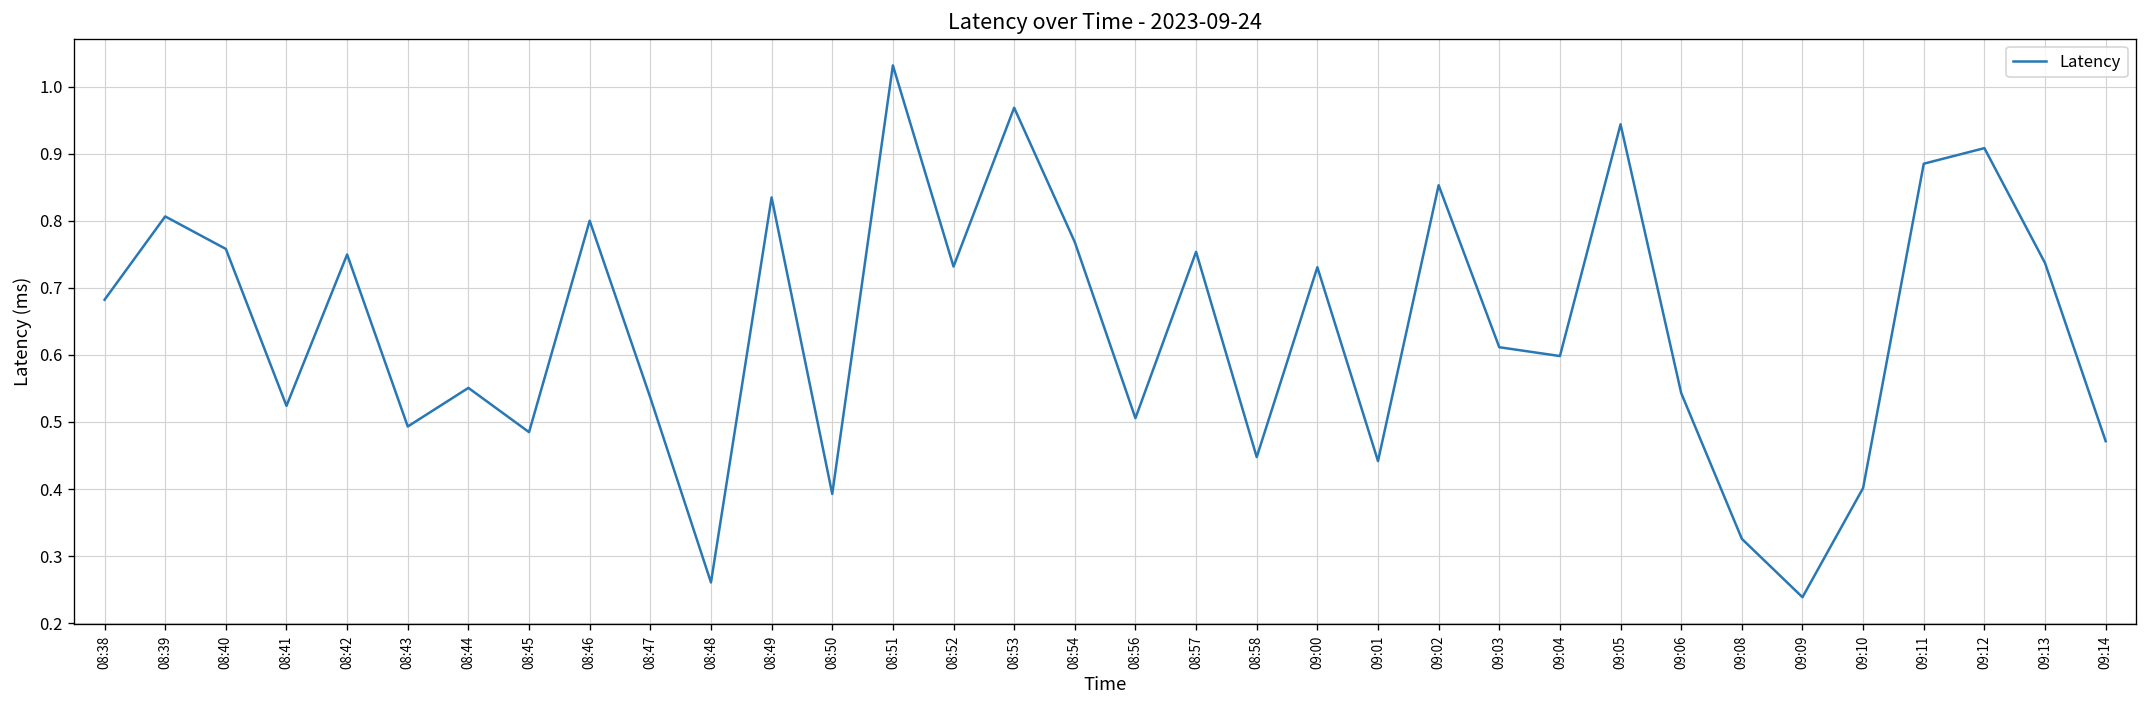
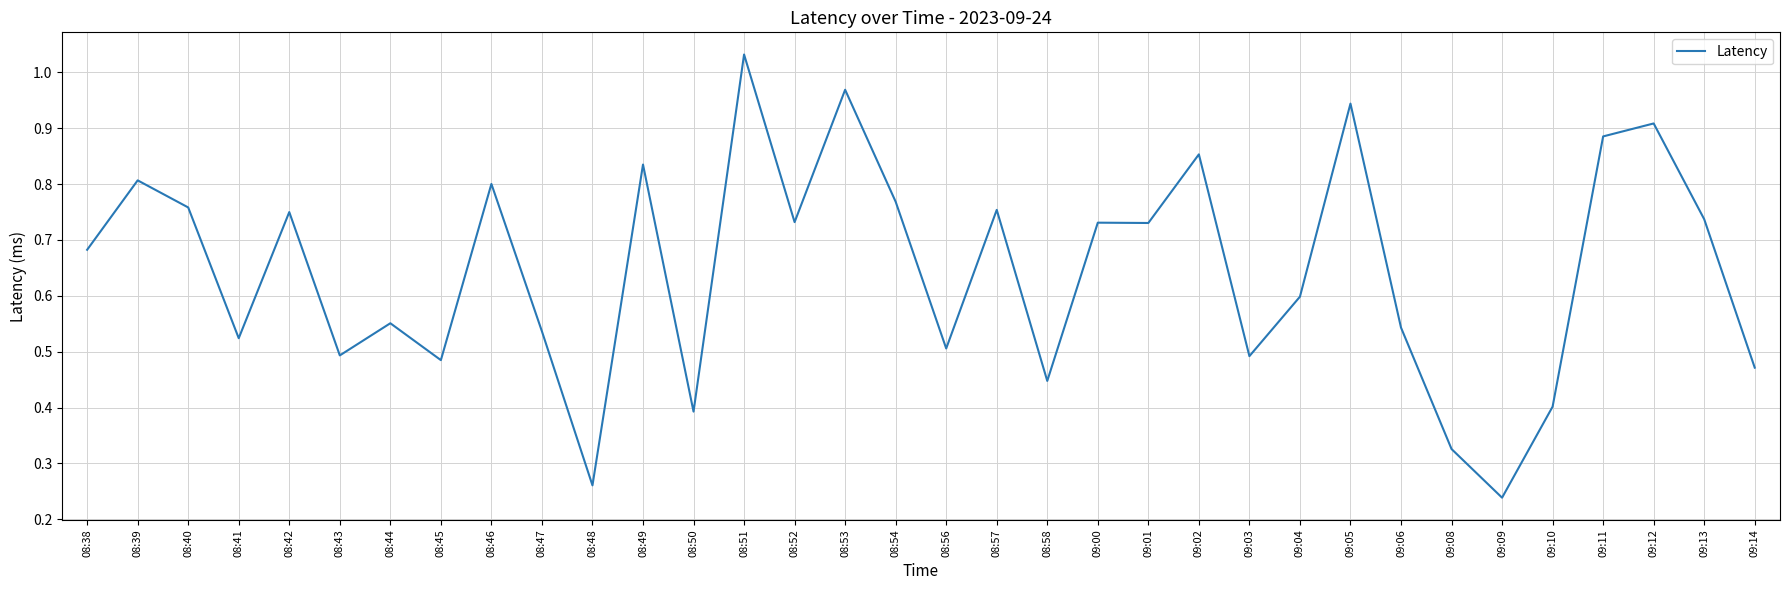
  {
    "08:38": 0.68,
    "08:39": 0.81,
    "08:40": 0.76,
    "08:41": 0.52,
    "08:42": 0.75,
    "08:43": 0.49,
    "08:44": 0.55,
    "08:45": 0.48,
    "08:46": 0.80,
    "08:47": 0.54,
    "08:48": 0.26,
    "08:49": 0.83,
    "08:50": 0.39,
    "08:51": 1.03,
    "08:52": 0.73,
    "08:53": 0.97,
    "08:54": 0.77,
    "08:56": 0.51,
    "08:57": 0.75,
    "08:58": 0.45,
    "09:00": 0.73,
-   "09:01": 0.44,
+   "09:01": 0.73,
    "09:02": 0.85,
-   "09:03": 0.61,
+   "09:03": 0.49,
    "09:04": 0.60,
    "09:05": 0.94,
    "09:06": 0.54,
    "09:08": 0.33,
    "09:09": 0.24,
    "09:10": 0.40,
    "09:11": 0.89,
    "09:12": 0.91,
    "09:13": 0.74,
    "09:14": 0.47
  }
